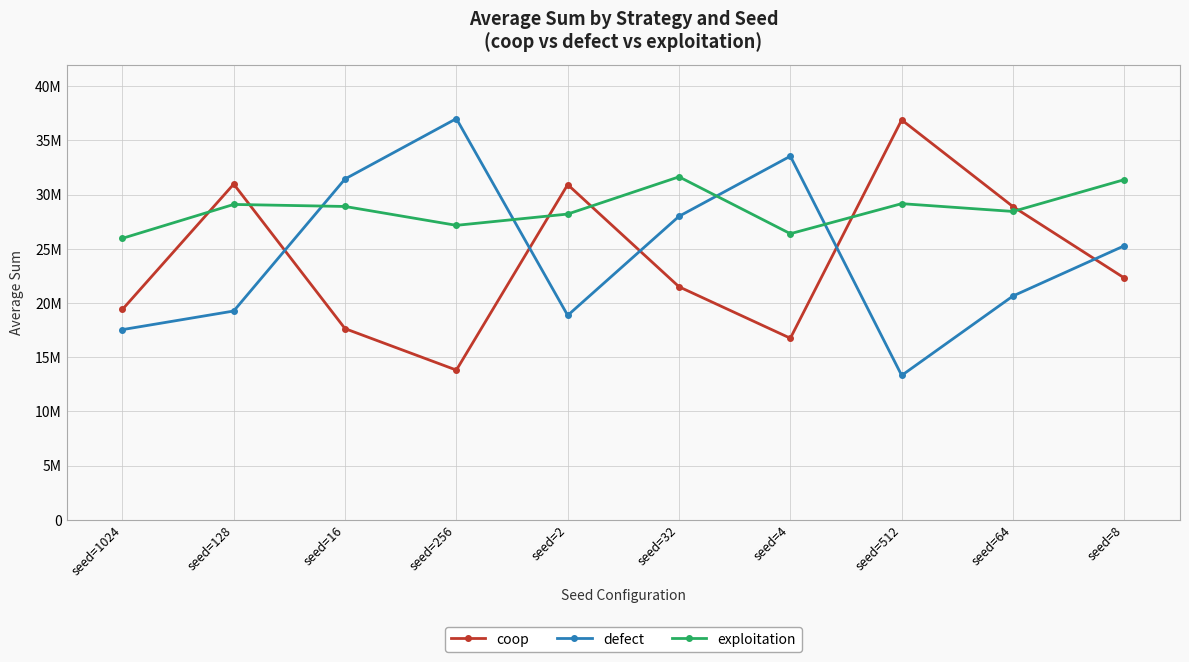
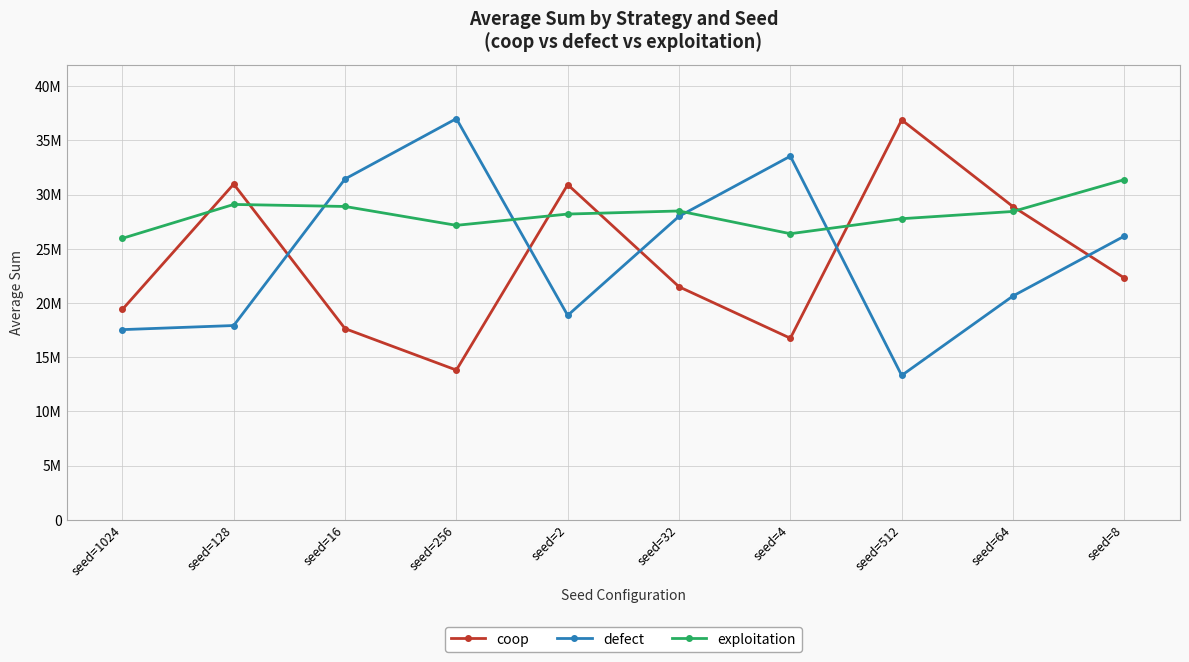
  {
    "coop": {
      "seed=1024": 19400000,
      "seed=128": 31000000,
      "seed=16": 17600000,
      "seed=256": 13800000,
      "seed=2": 30900000,
      "seed=32": 21500000,
      "seed=4": 16800000,
      "seed=512": 36900000,
      "seed=64": 28900000,
      "seed=8": 22300000
    },
    "defect": {
      "seed=1024": 17500000,
-     "seed=128": 19300000,
+     "seed=128": 17900000,
      "seed=16": 31400000,
      "seed=256": 37000000,
      "seed=2": 18900000,
      "seed=32": 28000000,
      "seed=4": 33600000,
      "seed=512": 13300000,
      "seed=64": 20700000,
-     "seed=8": 25300000
+     "seed=8": 26200000
    },
    "exploitation": {
      "seed=1024": 26000000,
      "seed=128": 29100000,
      "seed=16": 28900000,
      "seed=256": 27200000,
      "seed=2": 28200000,
-     "seed=32": 31600000,
+     "seed=32": 28500000,
      "seed=4": 26400000,
-     "seed=512": 29200000,
+     "seed=512": 27800000,
      "seed=64": 28500000,
      "seed=8": 31400000
    }
  }
